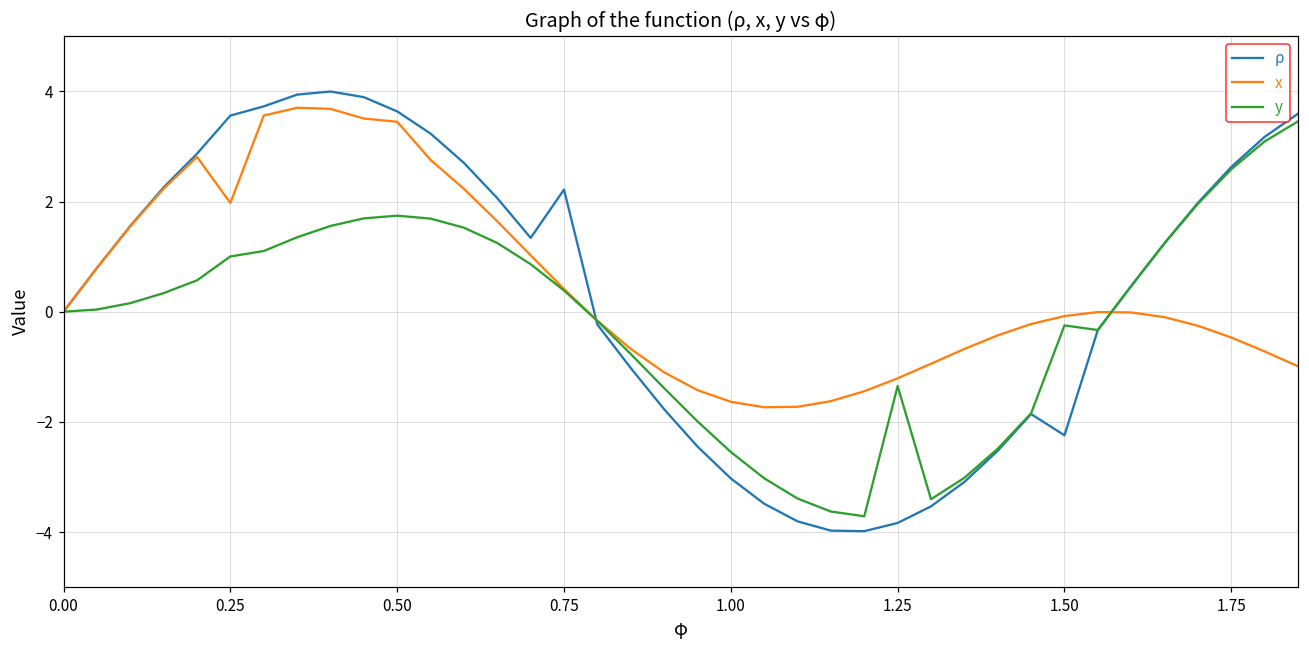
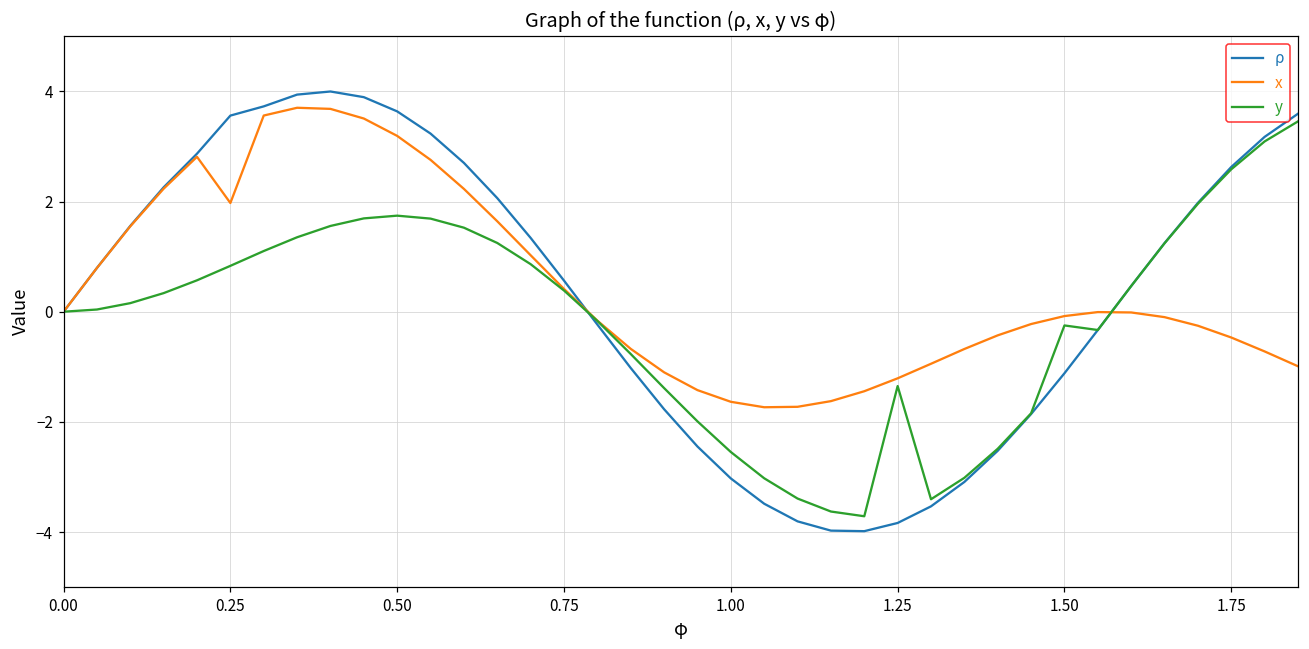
  {
    "ρ": {
      "0.25": 3.6,
      "0.50": 3.6,
-     "0.75": 2.2,
+     "0.75": 0.6,
      "1.00": -3.0,
      "1.25": -3.8,
-     "1.50": -2.2
+     "1.50": -1.1
    },
    "x": {
      "0.25": 2.0,
-     "0.50": 3.4,
+     "0.50": 3.2,
      "1.00": -1.6,
      "1.25": -1.2,
      "1.50": -0.1,
      "1.75": -0.5
    },
    "y": {
-     "0.25": 1.0,
+     "0.25": 0.8,
      "0.50": 1.7,
      "1.00": -2.5,
      "1.25": -1.3,
      "1.50": -0.2
    }
  }
